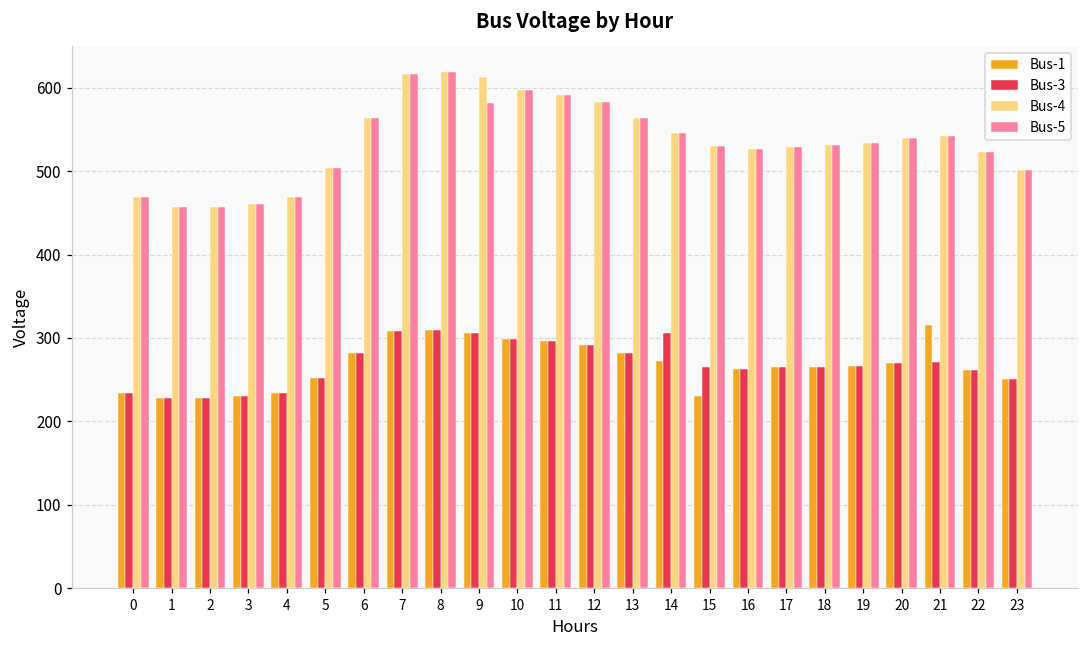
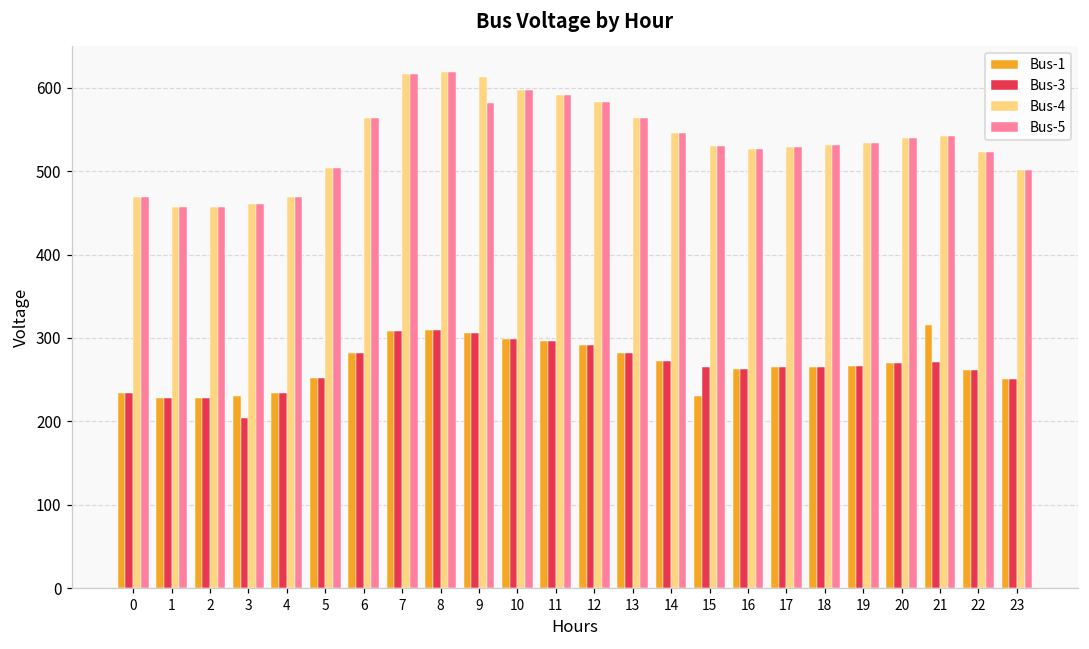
  {
    "Bus-1": {
      "0": 230,
      "1": 230,
      "2": 230,
      "3": 230,
      "4": 230,
      "5": 250,
      "6": 280,
      "7": 310,
      "8": 310,
      "9": 310,
      "10": 300,
      "11": 300,
      "12": 290,
      "13": 280,
      "14": 270,
      "15": 230,
      "16": 260,
      "17": 260,
      "18": 270,
      "19": 270,
      "20": 270,
      "21": 320,
      "22": 260,
      "23": 250
    },
    "Bus-3": {
      "0": 230,
      "1": 230,
      "2": 230,
-     "3": 230,
+     "3": 200,
      "4": 230,
      "5": 250,
      "6": 280,
      "7": 310,
      "8": 310,
      "9": 310,
      "10": 300,
      "11": 300,
      "12": 290,
      "13": 280,
-     "14": 310,
+     "14": 270,
      "15": 260,
      "16": 260,
      "17": 260,
      "18": 270,
      "19": 270,
      "20": 270,
      "21": 270,
      "22": 260,
      "23": 250
    },
    "Bus-4": {
      "0": 470,
      "1": 460,
      "2": 460,
      "3": 460,
      "4": 470,
      "5": 500,
      "6": 560,
      "7": 620,
      "8": 620,
      "9": 610,
      "10": 600,
      "11": 590,
      "12": 580,
      "13": 560,
      "14": 550,
      "15": 530,
      "16": 530,
      "17": 530,
      "18": 530,
      "19": 530,
      "20": 540,
      "21": 540,
      "22": 520,
      "23": 500
    },
    "Bus-5": {
      "0": 470,
      "1": 460,
      "2": 460,
      "3": 460,
      "4": 470,
      "5": 500,
      "6": 560,
      "7": 620,
      "8": 620,
      "9": 580,
      "10": 600,
      "11": 590,
      "12": 580,
      "13": 560,
      "14": 550,
      "15": 530,
      "16": 530,
      "17": 530,
      "18": 530,
      "19": 530,
      "20": 540,
      "21": 540,
      "22": 520,
      "23": 500
    }
  }
